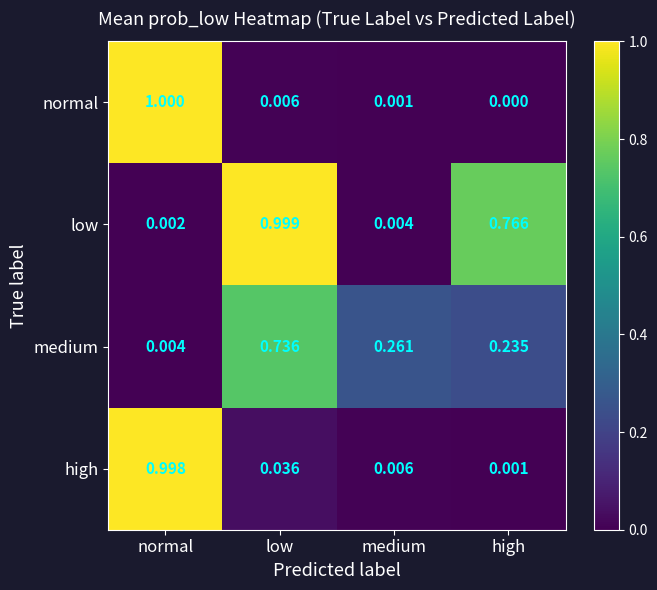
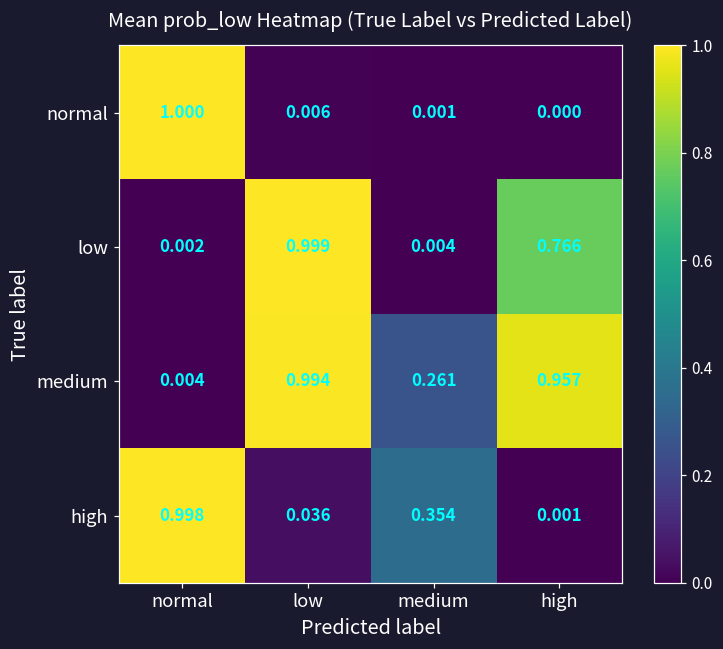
  {
    "normal": {
      "normal": 1.000,
      "low": 0.006,
      "medium": 0.001,
      "high": 0.000
    },
    "low": {
      "normal": 0.002,
      "low": 0.999,
      "medium": 0.004,
      "high": 0.766
    },
    "medium": {
      "normal": 0.004,
-     "low": 0.736,
+     "low": 0.994,
      "medium": 0.261,
-     "high": 0.235
+     "high": 0.957
    },
    "high": {
      "normal": 0.998,
      "low": 0.036,
-     "medium": 0.006,
+     "medium": 0.354,
      "high": 0.001
    }
  }
